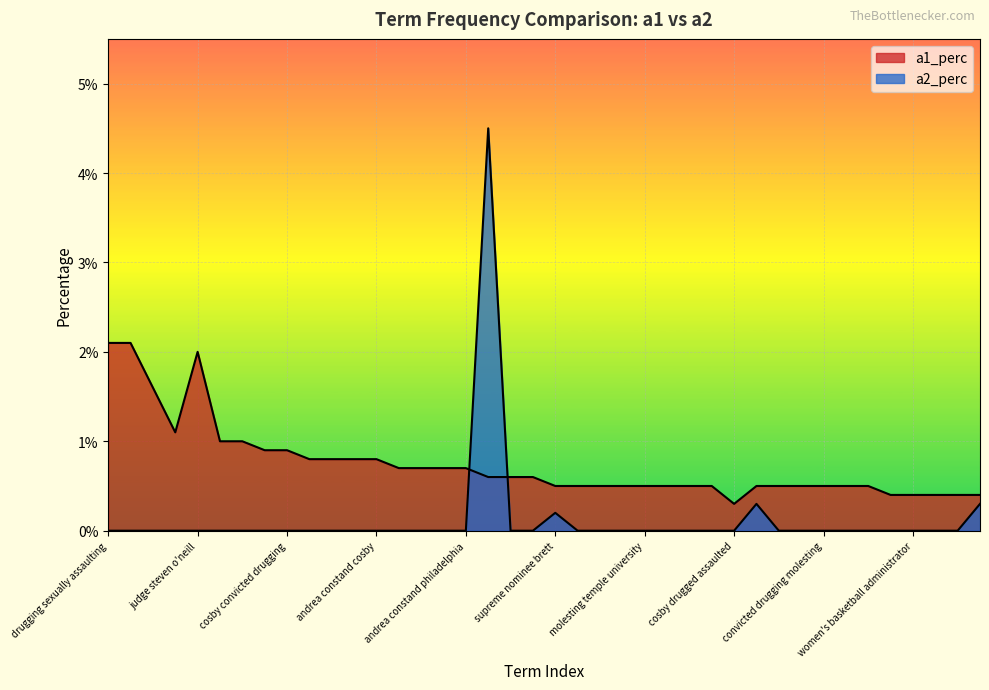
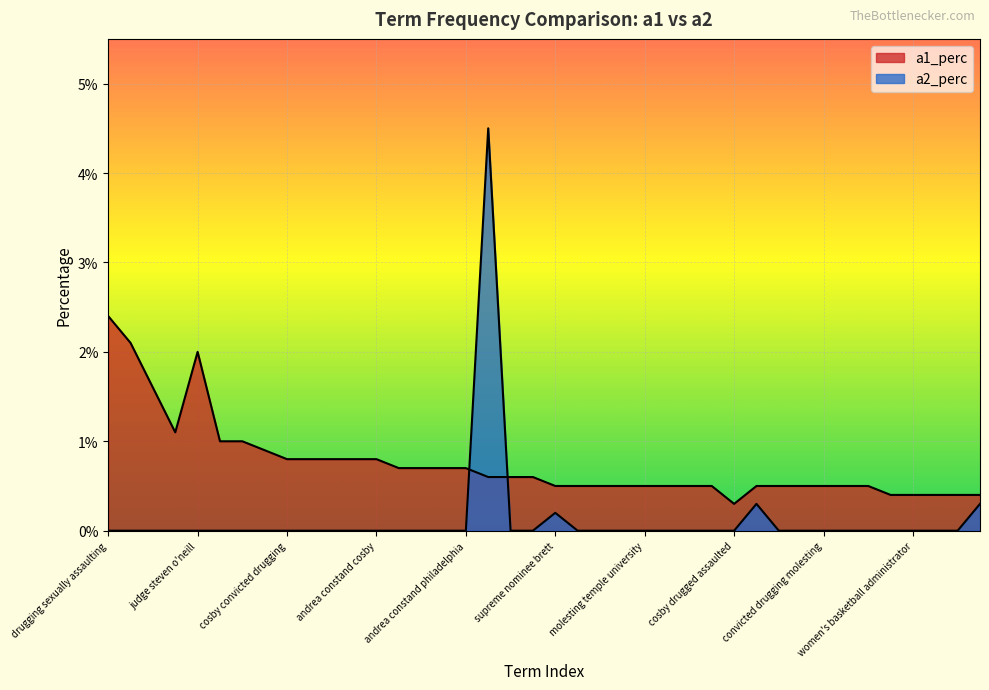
  {
    "a1_perc": {
-     "drugging sexually assaulting": "2.1%",
+     "drugging sexually assaulting": "2.4%",
      "judge steven o'neill": "2.0%",
-     "cosby convicted drugging": "0.9%",
+     "cosby convicted drugging": "0.8%",
      "andrea constand cosby": "0.8%",
      "andrea constand philadelphia": "0.7%",
      "supreme nominee brett": "0.5%",
      "molesting temple university": "0.5%",
      "cosby drugged assaulted": "0.3%",
      "convicted drugging molesting": "0.5%",
      "women's basketball administrator": "0.4%"
    },
    "a2_perc": {
      "drugging sexually assaulting": "0.0%",
      "judge steven o'neill": "0.0%",
      "cosby convicted drugging": "0.0%",
      "andrea constand cosby": "0.0%",
      "andrea constand philadelphia": "0.0%",
      "supreme nominee brett": "0.2%",
      "molesting temple university": "0.0%",
      "cosby drugged assaulted": "0.0%",
      "convicted drugging molesting": "0.0%",
      "women's basketball administrator": "0.0%"
    }
  }
